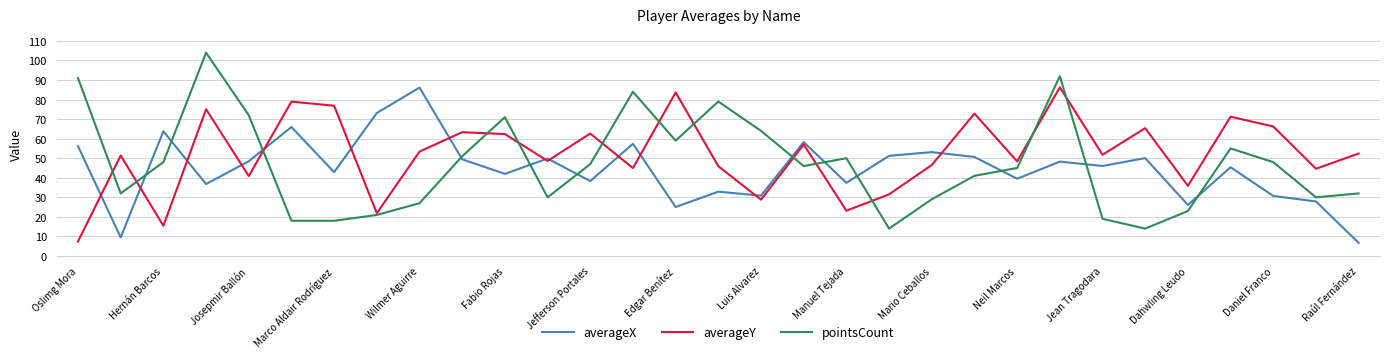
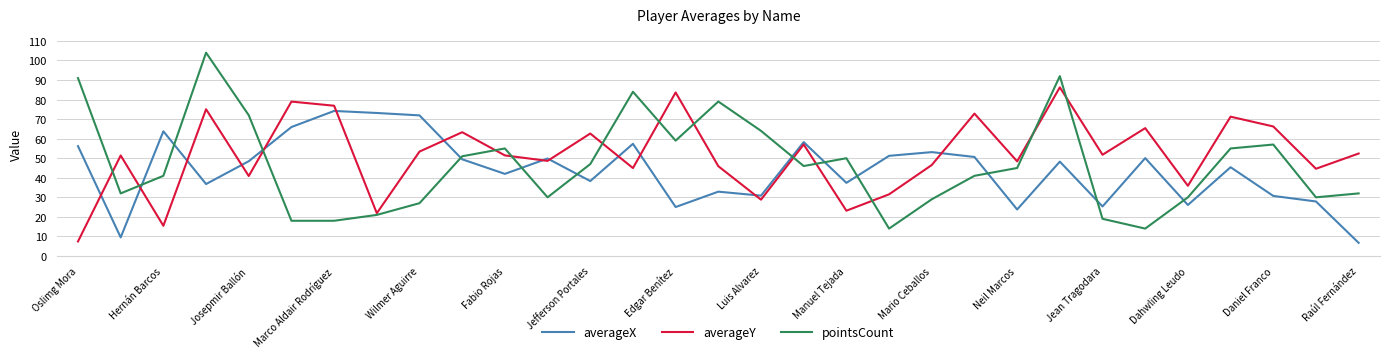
  {
    "averageX": {
      "Oslimg Mora": 56,
      "Hernán Barcos": 64,
      "Josepmir Ballón": 48,
-     "Marco Aldair Rodríguez": 43,
-     "Wilmer Aguirre": 86,
+     "Marco Aldair Rodríguez": 74,
+     "Wilmer Aguirre": 72,
      "Fabio Rojas": 42,
      "Jefferson Portales": 38,
      "Edgar Benítez": 25,
      "Luis Alvarez": 31,
      "Manuel Tejada": 37,
      "Mario Ceballos": 53,
-     "Neil Marcos": 40,
-     "Jean Tragodara": 46,
+     "Neil Marcos": 24,
+     "Jean Tragodara": 25,
      "Dahwling Leudo": 26,
      "Daniel Franco": 31,
      "Raúl Fernández": 7
    },
    "averageY": {
      "Oslimg Mora": 7,
      "Hernán Barcos": 15,
      "Josepmir Ballón": 41,
      "Marco Aldair Rodríguez": 77,
      "Wilmer Aguirre": 53,
-     "Fabio Rojas": 62,
+     "Fabio Rojas": 51,
      "Jefferson Portales": 63,
      "Edgar Benítez": 84,
      "Luis Alvarez": 29,
      "Manuel Tejada": 23,
      "Mario Ceballos": 47,
      "Neil Marcos": 48,
      "Jean Tragodara": 52,
      "Dahwling Leudo": 36,
      "Daniel Franco": 66,
      "Raúl Fernández": 52
    },
    "pointsCount": {
      "Oslimg Mora": 91,
-     "Hernán Barcos": 48,
+     "Hernán Barcos": 41,
      "Josepmir Ballón": 72,
      "Marco Aldair Rodríguez": 18,
      "Wilmer Aguirre": 27,
-     "Fabio Rojas": 71,
+     "Fabio Rojas": 55,
      "Jefferson Portales": 47,
      "Edgar Benítez": 59,
      "Luis Alvarez": 64,
      "Manuel Tejada": 50,
      "Mario Ceballos": 29,
      "Neil Marcos": 45,
      "Jean Tragodara": 19,
-     "Dahwling Leudo": 23,
-     "Daniel Franco": 48,
+     "Dahwling Leudo": 30,
+     "Daniel Franco": 57,
      "Raúl Fernández": 32
    }
  }
